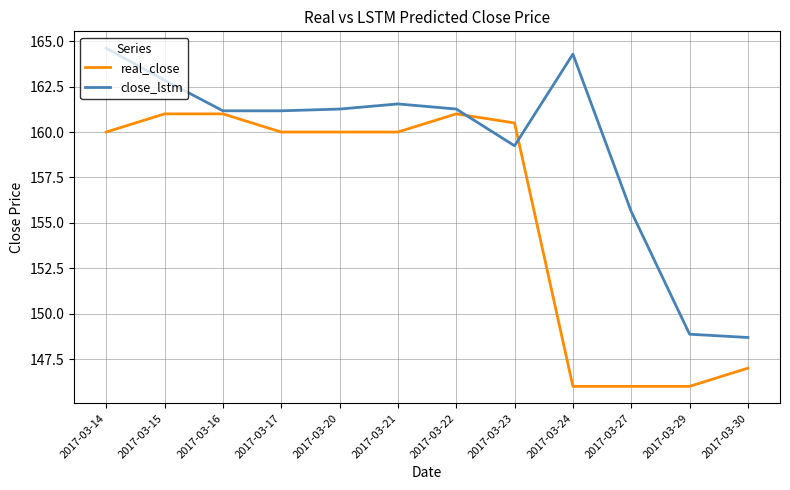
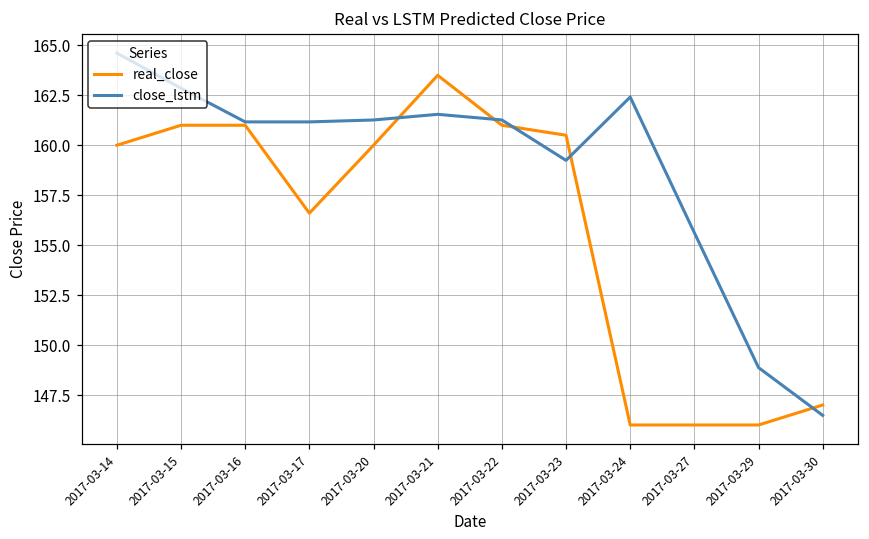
  {
    "real_close": {
      "2017-03-14": 160.0,
      "2017-03-15": 161.0,
      "2017-03-16": 161.0,
-     "2017-03-17": 160.0,
+     "2017-03-17": 156.6,
      "2017-03-20": 160.0,
-     "2017-03-21": 160.0,
+     "2017-03-21": 163.5,
      "2017-03-22": 161.0,
      "2017-03-23": 160.5,
      "2017-03-24": 146.0,
      "2017-03-27": 146.0,
      "2017-03-29": 146.0,
      "2017-03-30": 147.0
    },
    "close_lstm": {
      "2017-03-16": 161.2,
      "2017-03-17": 161.2,
      "2017-03-20": 161.3,
      "2017-03-21": 161.5,
      "2017-03-22": 161.3,
      "2017-03-23": 159.2,
-     "2017-03-24": 164.3,
+     "2017-03-24": 162.4,
      "2017-03-27": 155.6,
      "2017-03-29": 148.9,
-     "2017-03-30": 148.7
+     "2017-03-30": 146.5
    }
  }
